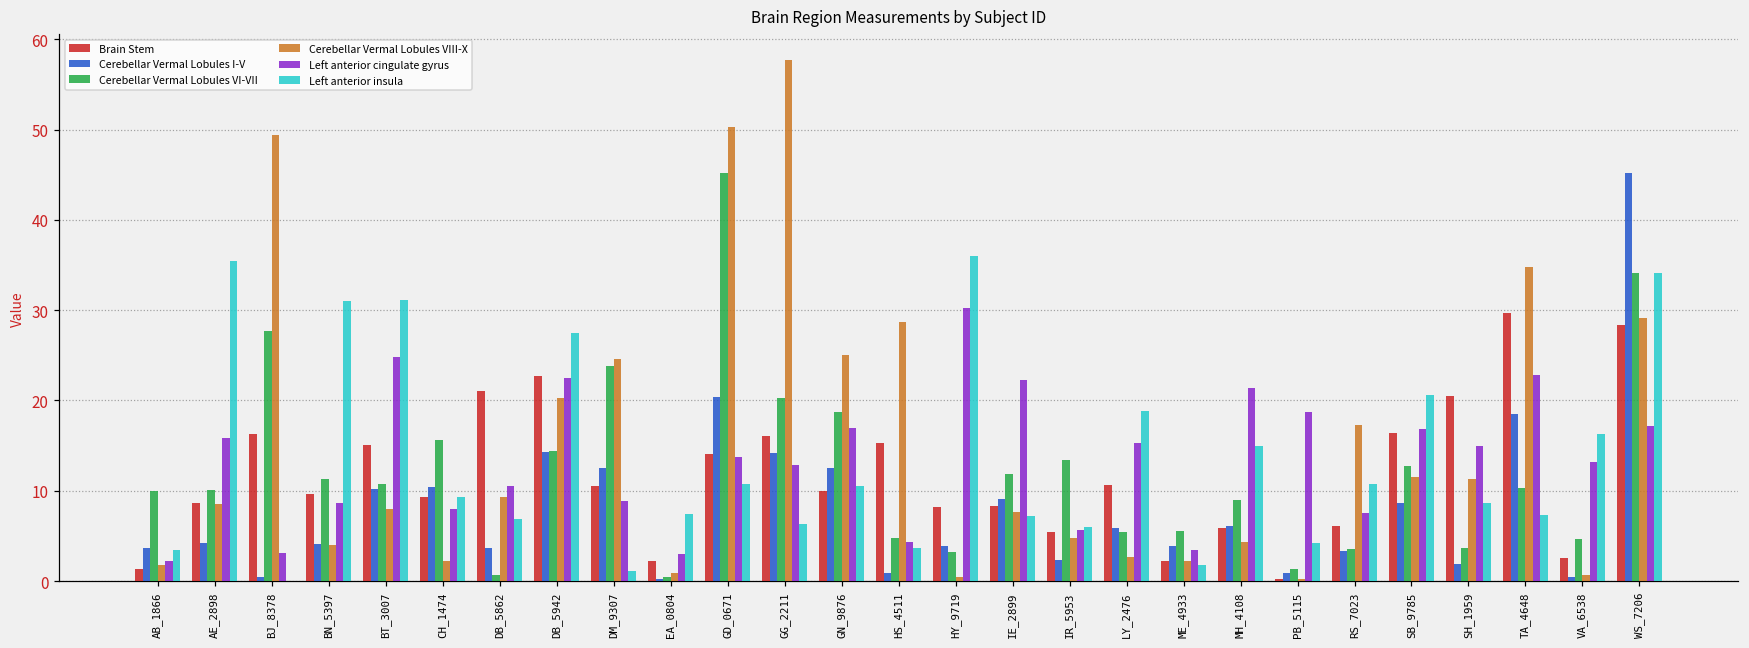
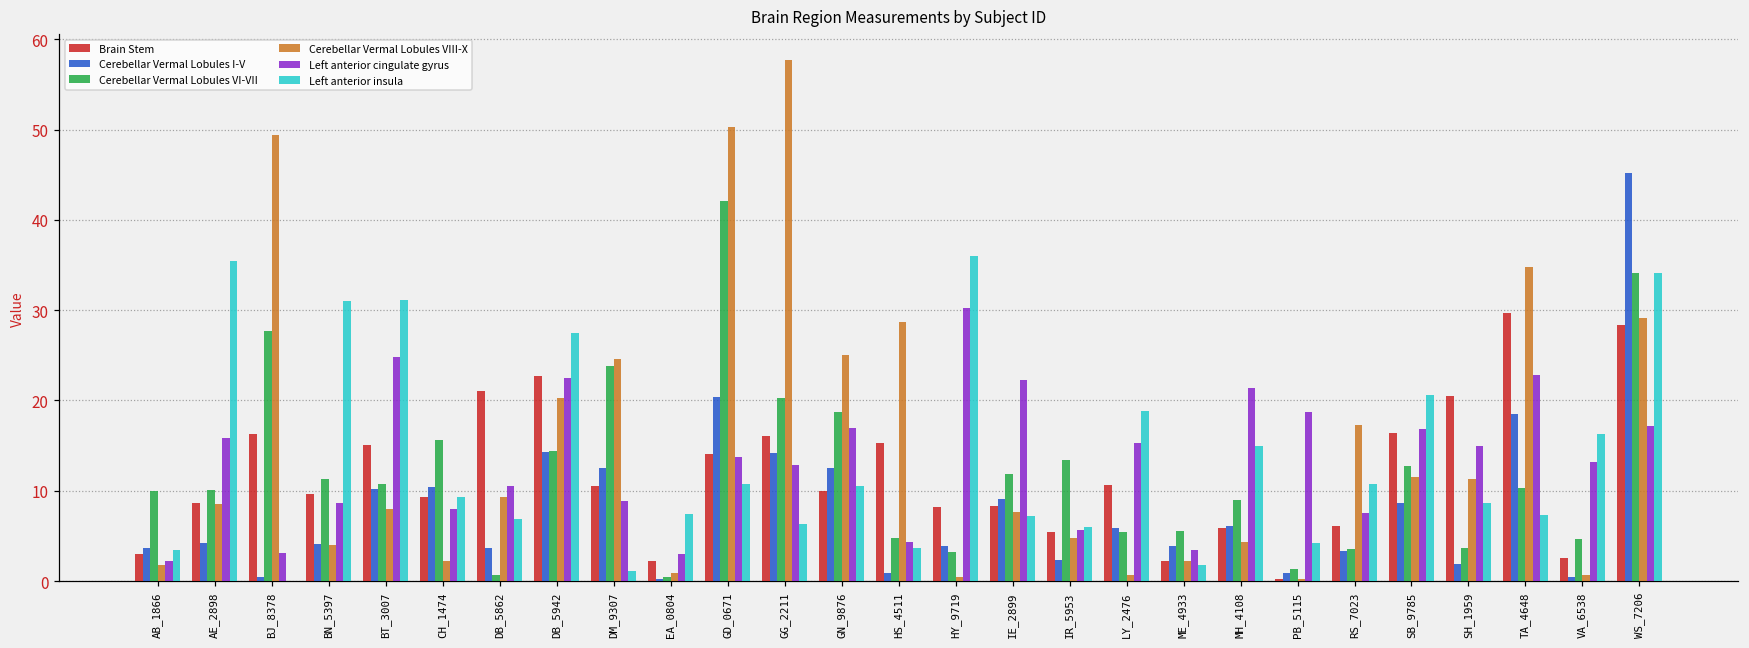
  {
    "Brain Stem": {
-     "AB_1866": 1,
+     "AB_1866": 3,
      "AE_2898": 9,
      "BJ_8378": 16,
      "BN_5397": 10,
      "BT_3007": 15,
      "CH_1474": 9,
      "DB_5862": 21,
      "DB_5942": 23,
      "DM_9307": 11,
      "EA_0804": 2,
      "GD_0671": 14,
      "GG_2211": 16,
      "GN_9876": 10,
      "HS_4511": 15,
      "HY_9719": 8,
      "IE_2899": 8,
      "IR_5953": 5,
      "LY_2476": 11,
      "ME_4933": 2,
      "MH_4108": 6,
      "RS_7023": 6,
      "SB_9785": 16,
      "SH_1959": 20,
      "TA_4648": 30,
      "VA_6538": 3,
      "WS_7206": 28
    },
    "Cerebellar Vermal Lobules I-V": {
      "AB_1866": 4,
      "AE_2898": 4,
      "BJ_8378": 0,
      "BN_5397": 4,
      "BT_3007": 10,
      "CH_1474": 10,
      "DB_5862": 4,
      "DB_5942": 14,
      "DM_9307": 13,
      "GD_0671": 20,
      "GG_2211": 14,
      "GN_9876": 12,
      "HS_4511": 1,
      "HY_9719": 4,
      "IE_2899": 9,
      "IR_5953": 2,
      "LY_2476": 6,
      "ME_4933": 4,
      "MH_4108": 6,
      "PB_5115": 1,
      "RS_7023": 3,
      "SB_9785": 9,
      "SH_1959": 2,
      "TA_4648": 18,
      "VA_6538": 0,
      "WS_7206": 45
    },
    "Cerebellar Vermal Lobules VI-VII": {
      "AB_1866": 10,
      "AE_2898": 10,
      "BJ_8378": 28,
      "BN_5397": 11,
      "BT_3007": 11,
      "CH_1474": 16,
      "DB_5862": 1,
      "DB_5942": 14,
      "DM_9307": 24,
      "EA_0804": 0,
-     "GD_0671": 45,
+     "GD_0671": 42,
      "GG_2211": 20,
      "GN_9876": 19,
      "HS_4511": 5,
      "HY_9719": 3,
      "IE_2899": 12,
      "IR_5953": 13,
      "LY_2476": 5,
      "ME_4933": 6,
      "MH_4108": 9,
      "PB_5115": 1,
      "RS_7023": 4,
      "SB_9785": 13,
      "SH_1959": 4,
      "TA_4648": 10,
      "VA_6538": 5,
      "WS_7206": 34
    },
    "Cerebellar Vermal Lobules VIII-X": {
      "AB_1866": 2,
      "AE_2898": 9,
      "BJ_8378": 49,
      "BN_5397": 4,
      "BT_3007": 8,
      "CH_1474": 2,
      "DB_5862": 9,
      "DB_5942": 20,
      "DM_9307": 25,
      "EA_0804": 1,
      "GD_0671": 50,
      "GG_2211": 58,
      "GN_9876": 25,
      "HS_4511": 29,
      "HY_9719": 0,
      "IE_2899": 8,
      "IR_5953": 5,
-     "LY_2476": 3,
+     "LY_2476": 1,
      "ME_4933": 2,
      "MH_4108": 4,
      "RS_7023": 17,
      "SB_9785": 12,
      "SH_1959": 11,
      "TA_4648": 35,
      "VA_6538": 1,
      "WS_7206": 29
    },
    "Left anterior cingulate gyrus": {
      "AB_1866": 2,
      "AE_2898": 16,
      "BJ_8378": 3,
      "BN_5397": 9,
      "BT_3007": 25,
      "CH_1474": 8,
      "DB_5862": 11,
      "DB_5942": 23,
      "DM_9307": 9,
      "EA_0804": 3,
      "GD_0671": 14,
      "GG_2211": 13,
      "GN_9876": 17,
      "HS_4511": 4,
      "HY_9719": 30,
      "IE_2899": 22,
      "IR_5953": 6,
      "LY_2476": 15,
      "ME_4933": 3,
      "MH_4108": 21,
      "PB_5115": 19,
      "RS_7023": 8,
      "SB_9785": 17,
      "SH_1959": 15,
      "TA_4648": 23,
      "VA_6538": 13,
      "WS_7206": 17
    },
    "Left anterior insula": {
      "AB_1866": 3,
      "AE_2898": 35,
      "BJ_8378": 0,
      "BN_5397": 31,
      "BT_3007": 31,
      "CH_1474": 9,
      "DB_5862": 7,
      "DB_5942": 27,
      "DM_9307": 1,
      "EA_0804": 7,
      "GD_0671": 11,
      "GG_2211": 6,
      "GN_9876": 10,
      "HS_4511": 4,
      "HY_9719": 36,
      "IE_2899": 7,
      "IR_5953": 6,
      "LY_2476": 19,
      "ME_4933": 2,
      "MH_4108": 15,
      "PB_5115": 4,
      "RS_7023": 11,
      "SB_9785": 21,
      "SH_1959": 9,
      "TA_4648": 7,
      "VA_6538": 16,
      "WS_7206": 34
    }
  }
